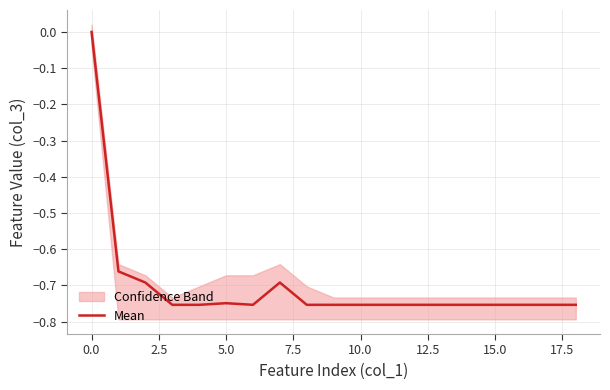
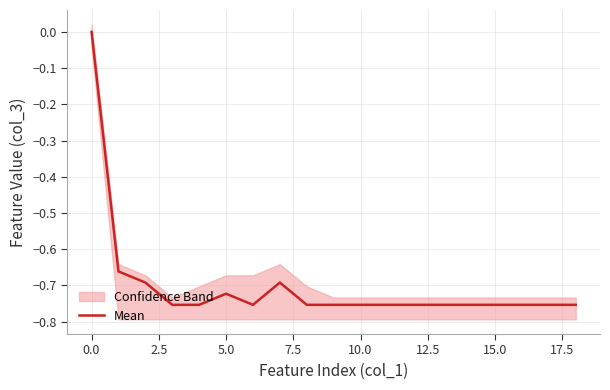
  {
    "Mean": {
      "0.0": 0.00,
-     "5.0": -0.75,
+     "5.0": -0.72,
      "10.0": -0.75,
      "15.0": -0.75
    }
  }
